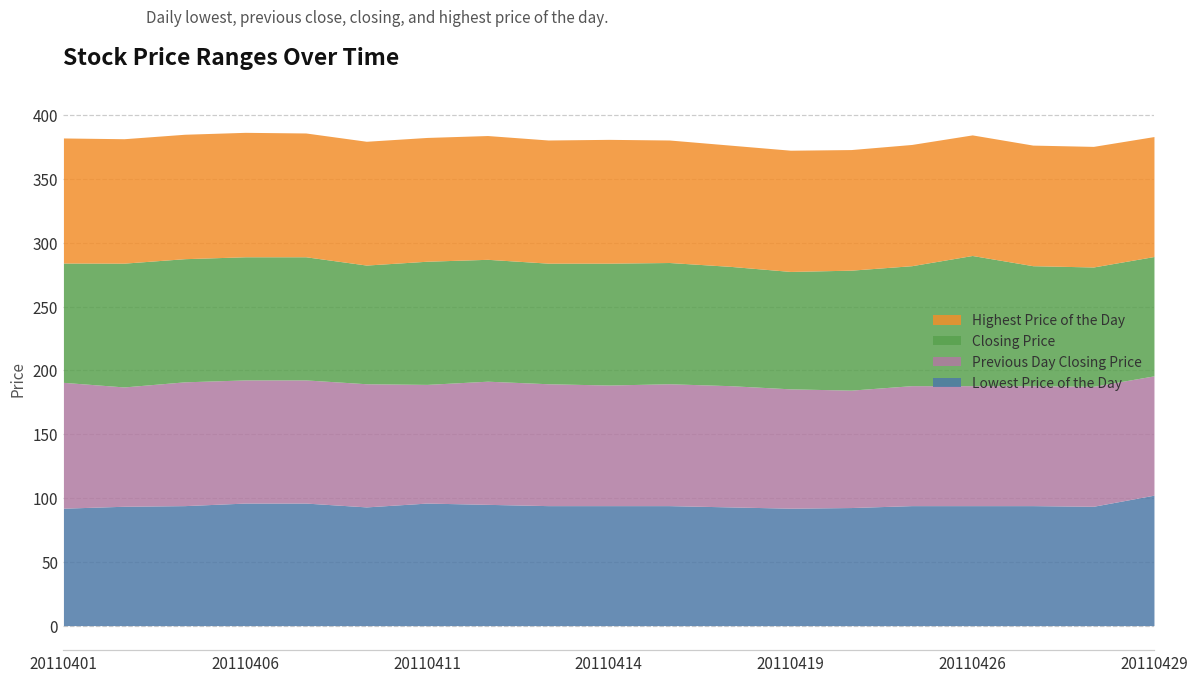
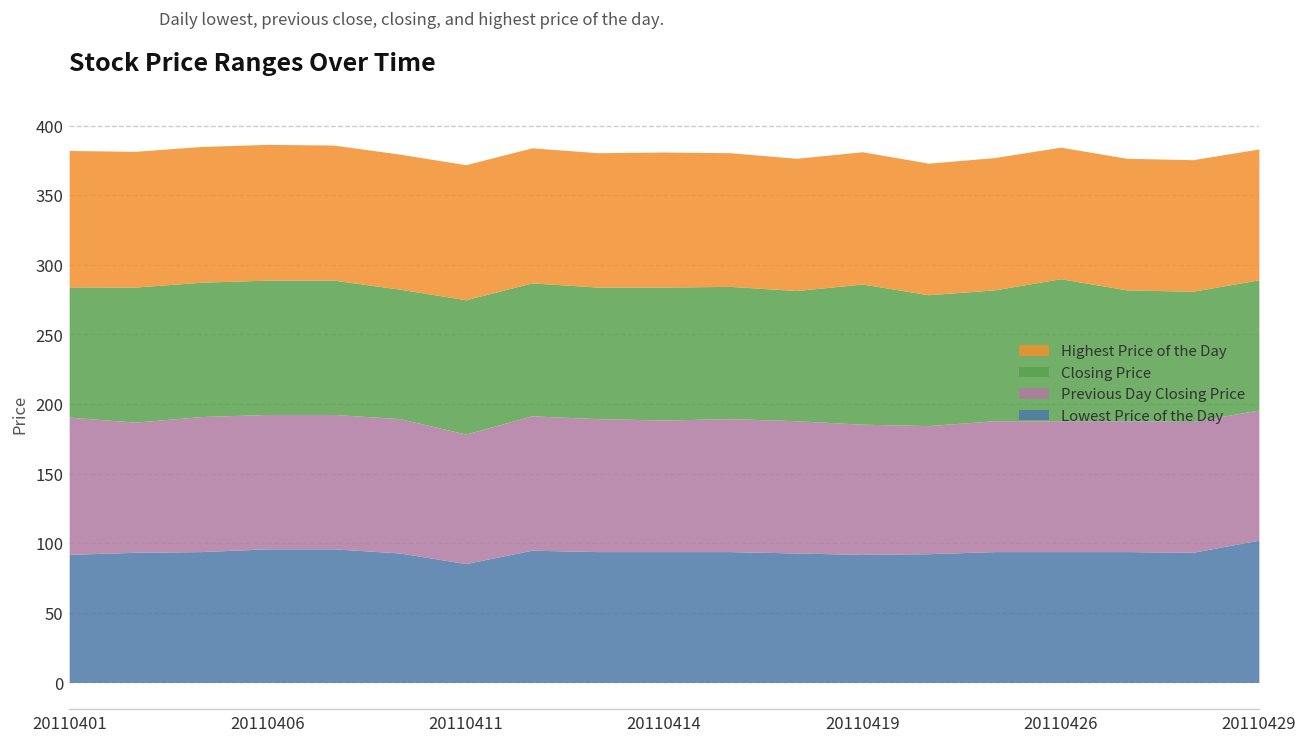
  {
    "Lowest Price of the Day": {
      "20110401": 92,
      "20110406": 96,
-     "20110411": 96,
+     "20110411": 85,
      "20110414": 94,
      "20110419": 92,
      "20110426": 94,
      "20110429": 102
    },
    "Previous Day Closing Price": {
      "20110401": 99,
      "20110406": 97,
      "20110411": 93,
      "20110414": 95,
      "20110419": 94,
      "20110426": 94,
      "20110429": 93
    },
    "Closing Price": {
      "20110401": 94,
      "20110406": 97,
      "20110411": 96,
      "20110414": 96,
-     "20110419": 92,
+     "20110419": 101,
      "20110426": 102,
      "20110429": 94
    },
    "Highest Price of the Day": {
      "20110401": 98,
      "20110406": 98,
      "20110411": 97,
      "20110414": 97,
      "20110419": 95,
      "20110426": 95,
      "20110429": 94
    }
  }
